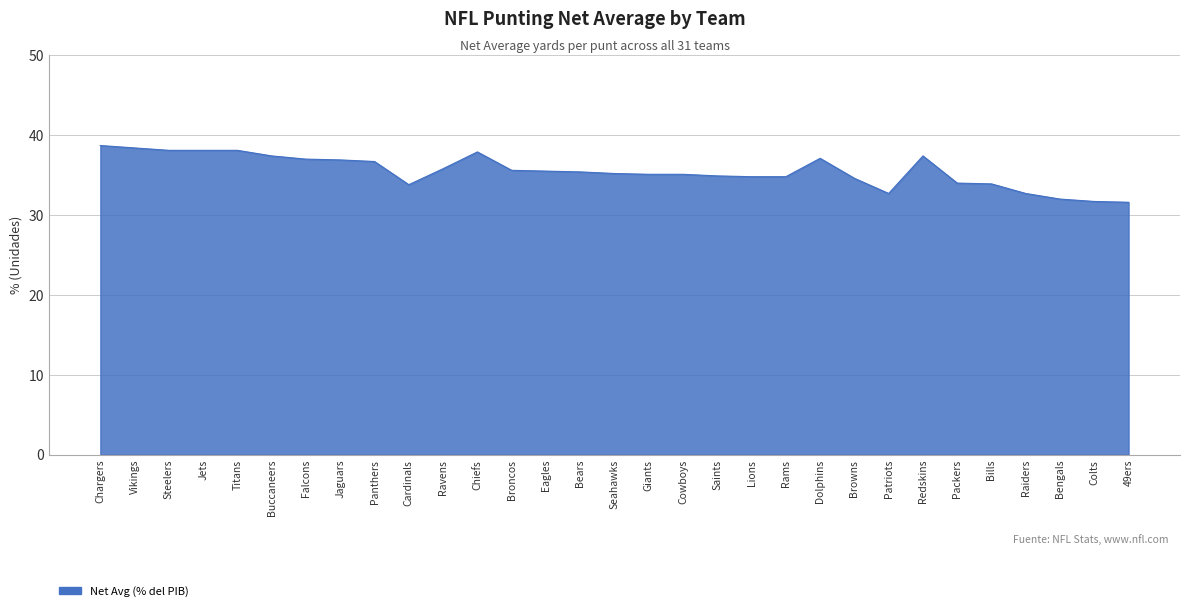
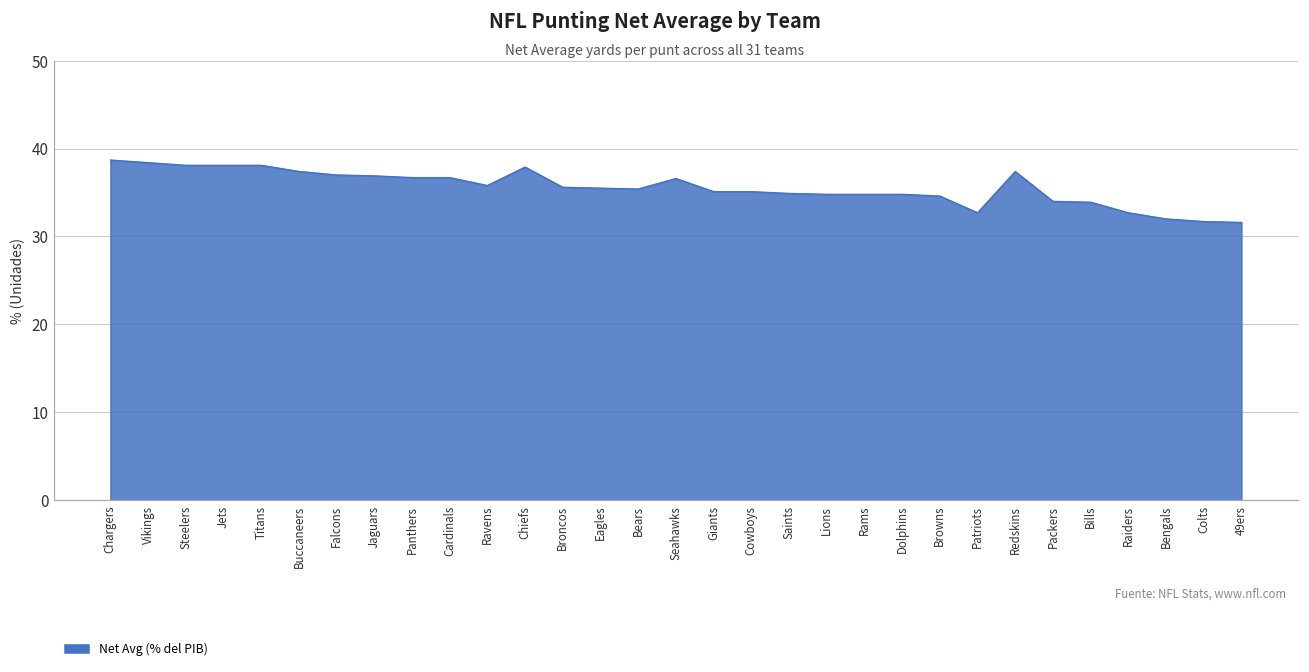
  {
    "Chargers": 39,
    "Vikings": 38,
    "Steelers": 38,
    "Jets": 38,
    "Titans": 38,
    "Buccaneers": 37,
    "Falcons": 37,
    "Jaguars": 37,
    "Panthers": 37,
-   "Cardinals": 34,
+   "Cardinals": 37,
    "Ravens": 36,
    "Chiefs": 38,
    "Broncos": 36,
    "Eagles": 36,
    "Bears": 35,
-   "Seahawks": 35,
+   "Seahawks": 37,
    "Giants": 35,
    "Cowboys": 35,
    "Saints": 35,
    "Lions": 35,
    "Rams": 35,
-   "Dolphins": 37,
+   "Dolphins": 35,
    "Browns": 35,
    "Patriots": 33,
    "Redskins": 37,
    "Packers": 34,
    "Bills": 34,
    "Raiders": 33,
    "Bengals": 32,
    "Colts": 32,
    "49ers": 32
  }
